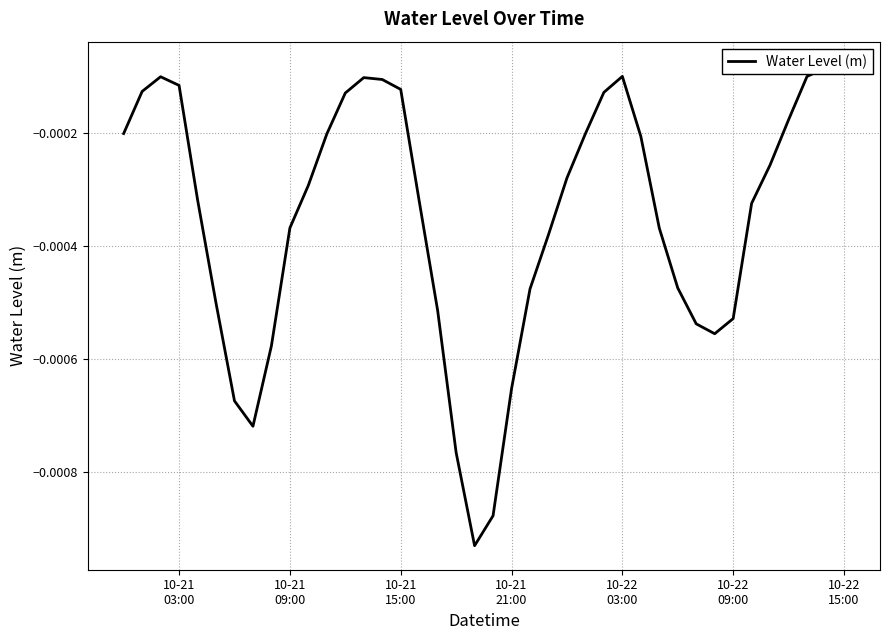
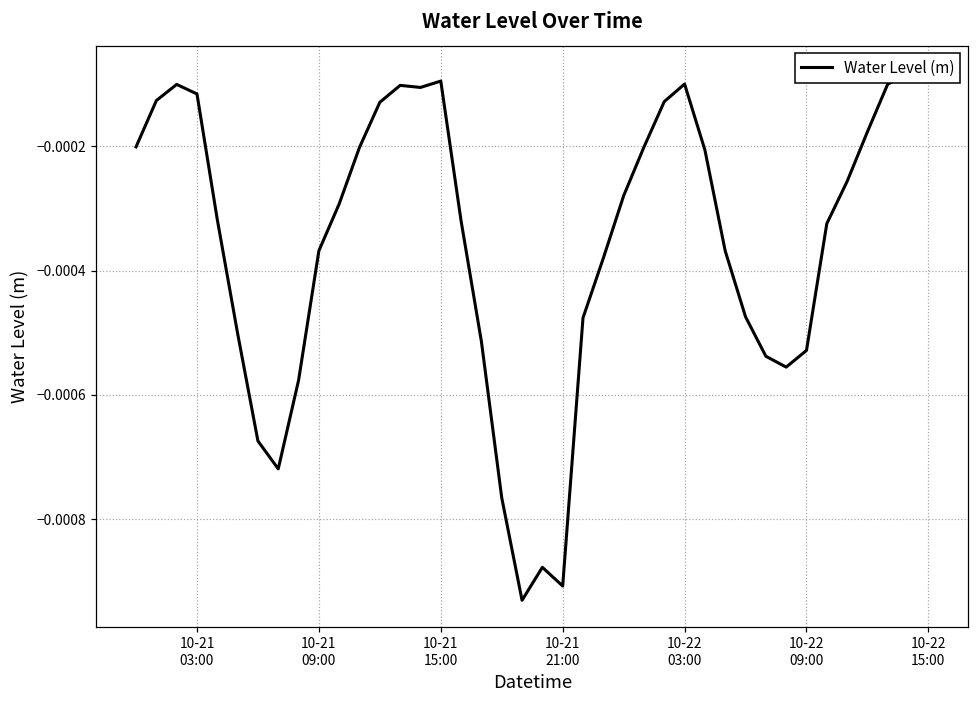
  {
    "10-21 03:00": -0.00012,
    "10-21 09:00": -0.00037,
-   "10-21 15:00": -0.00012,
-   "10-21 21:00": -0.00065,
+   "10-21 15:00": -0.00009,
+   "10-21 21:00": -0.00091,
    "10-22 03:00": -0.00010,
    "10-22 09:00": -0.00053
  }
